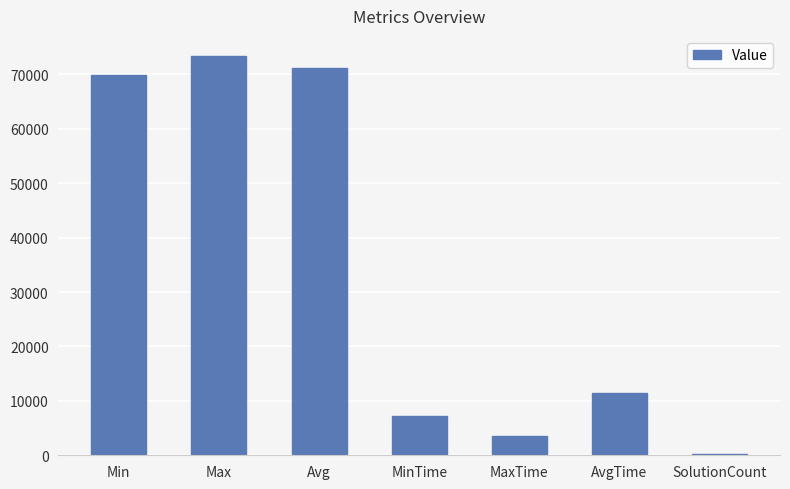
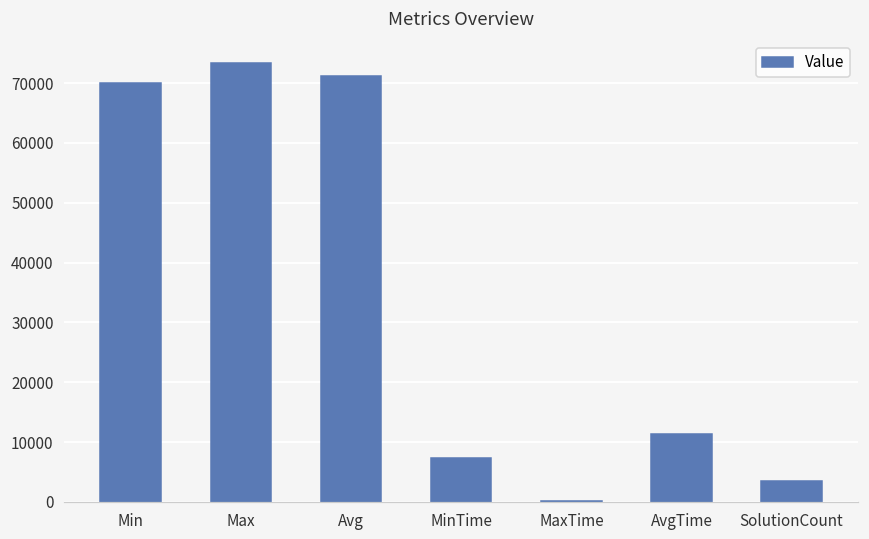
  {
    "Min": 70000,
    "Max": 73000,
    "Avg": 71000,
    "MinTime": 7000,
-   "MaxTime": 4000,
+   "MaxTime": 0,
    "AvgTime": 11000,
-   "SolutionCount": 0
+   "SolutionCount": 4000
  }
